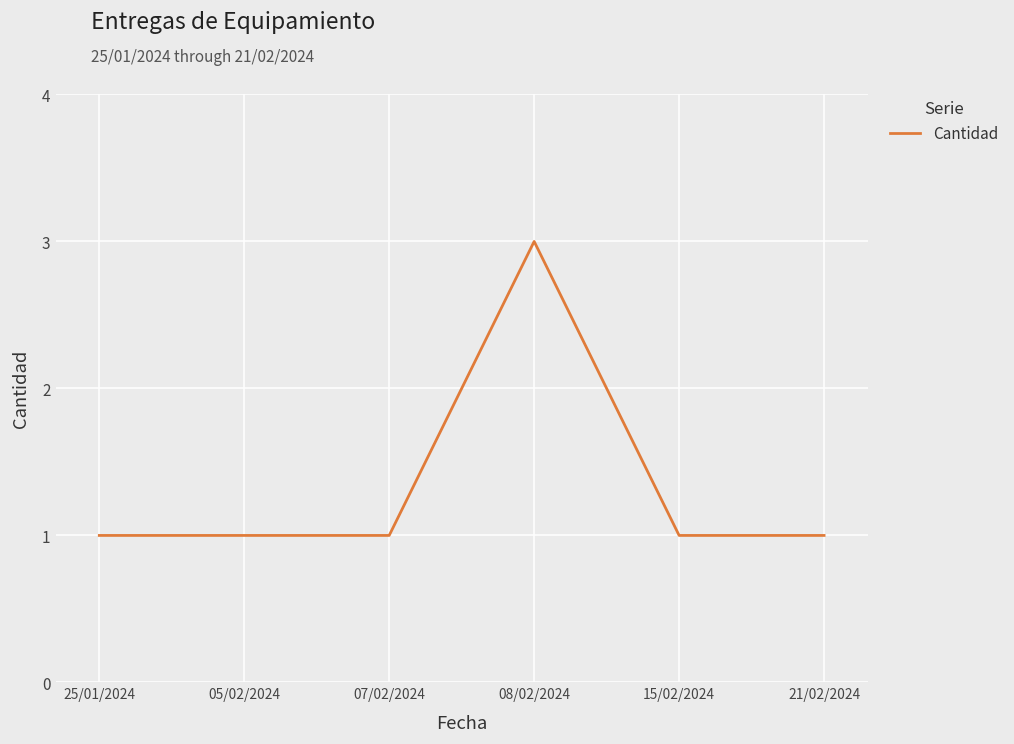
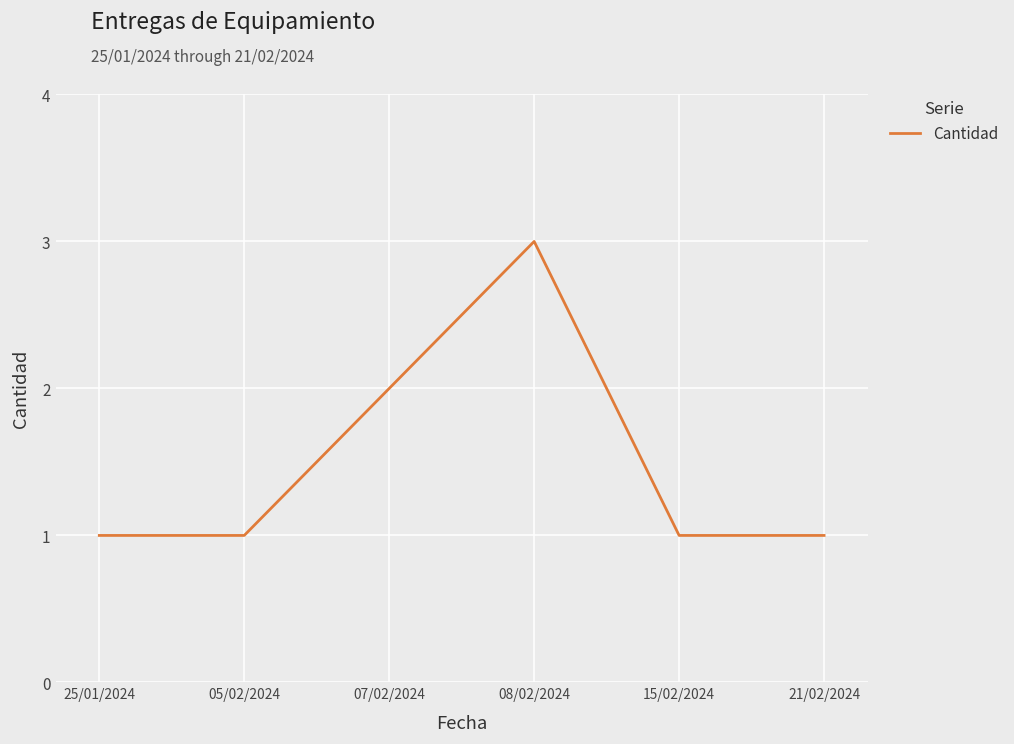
  {
    "25/01/2024": 1,
    "05/02/2024": 1,
-   "07/02/2024": 1,
+   "07/02/2024": 2,
    "08/02/2024": 3,
    "15/02/2024": 1,
    "21/02/2024": 1
  }
